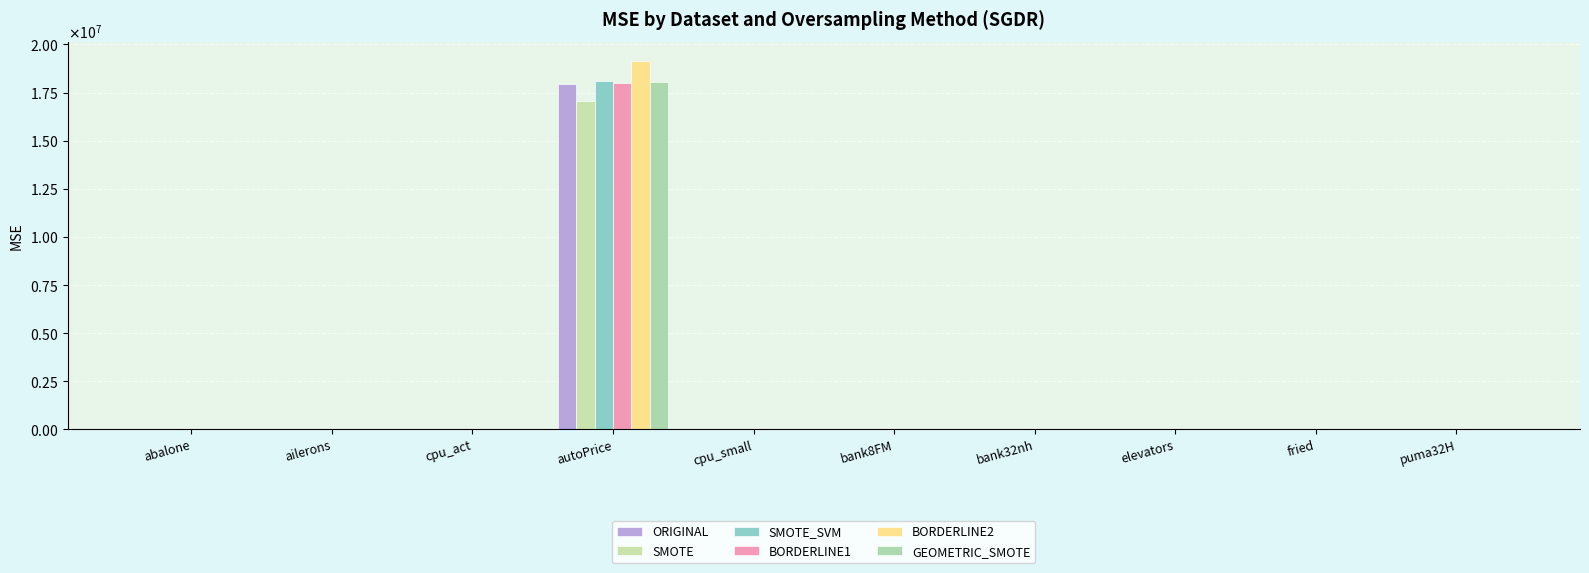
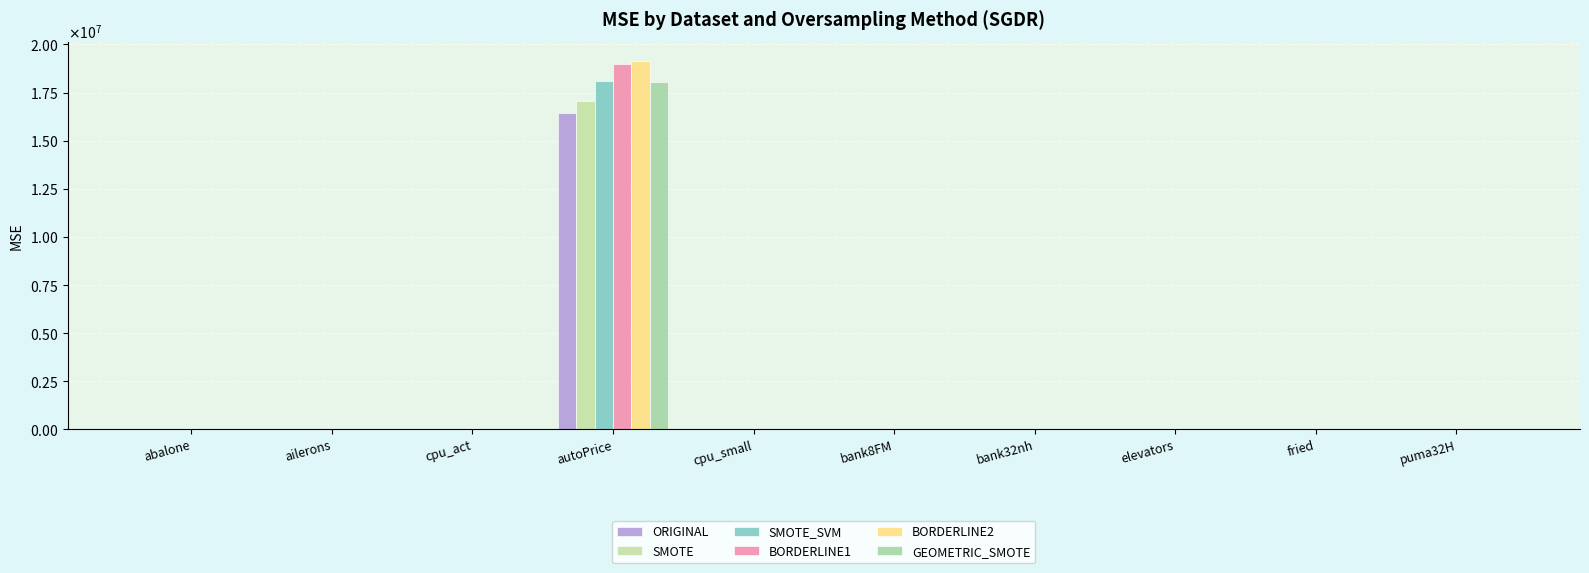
  {
    "ORIGINAL": {
-     "autoPrice": 17900000
+     "autoPrice": 16400000
    },
    "BORDERLINE1": {
-     "autoPrice": 18000000
+     "autoPrice": 19000000
    },
    "BORDERLINE2": {
      "autoPrice": 19200000
    }
  }
